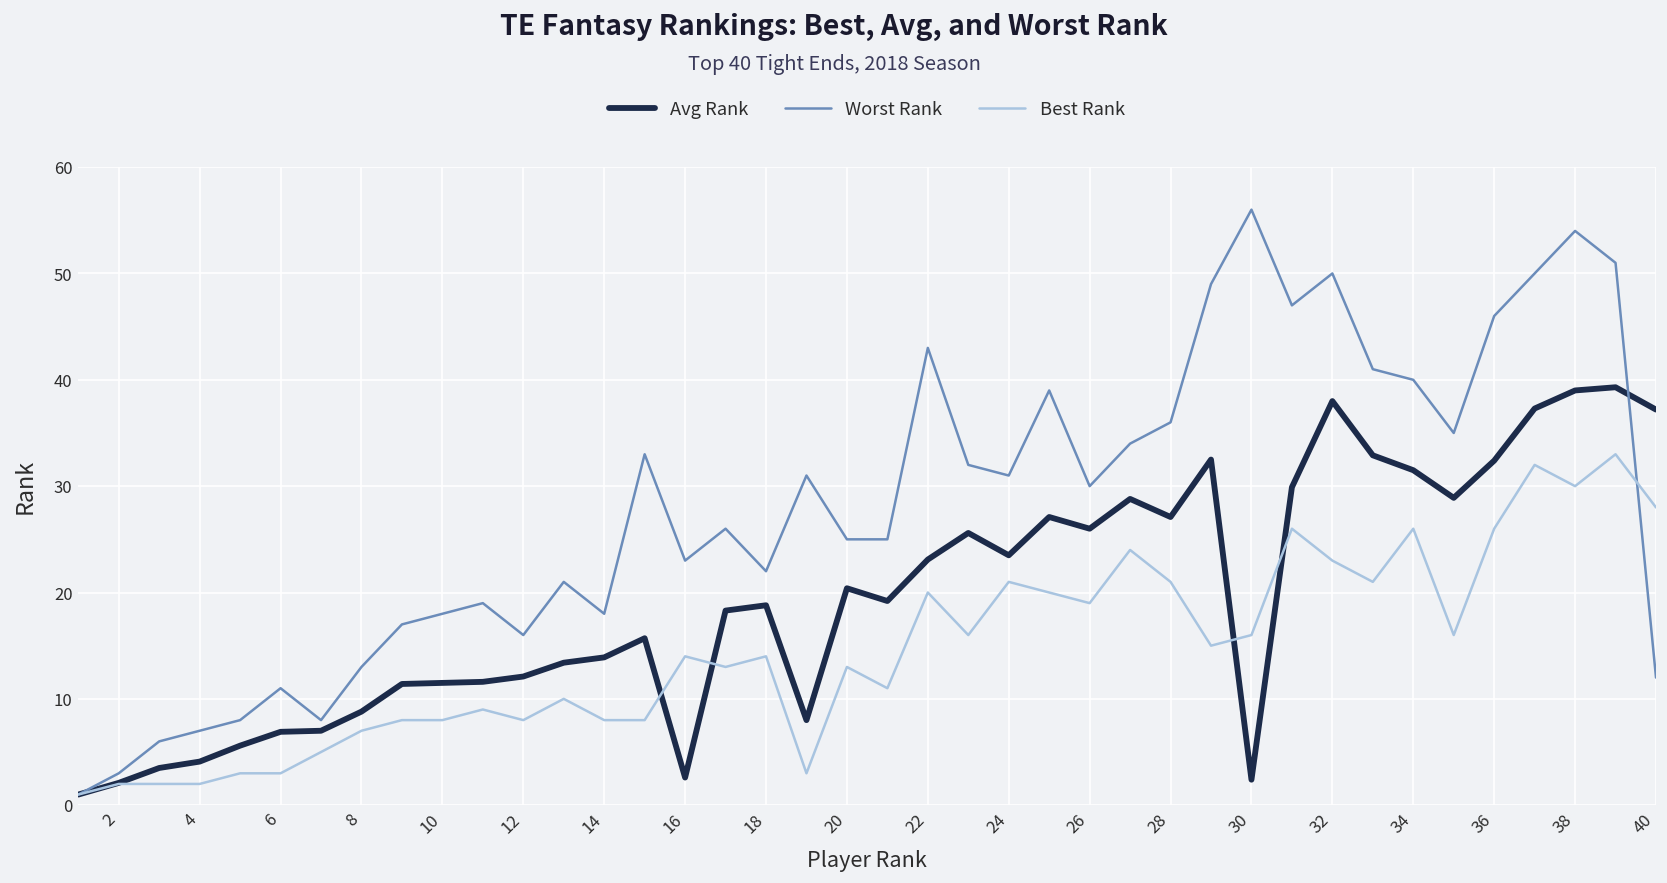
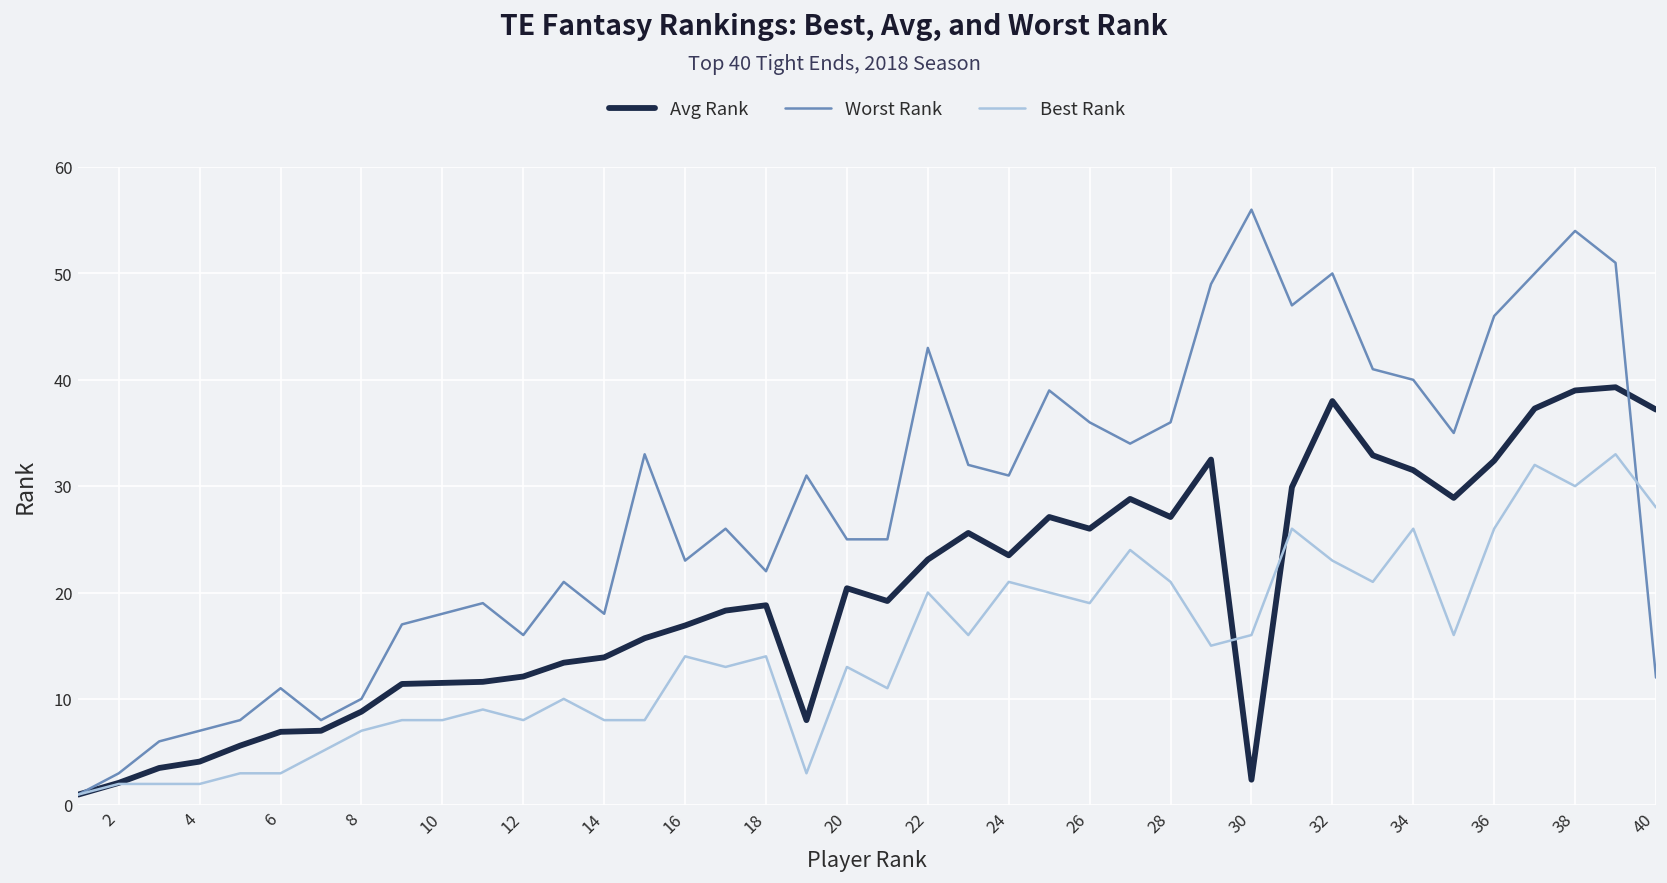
  {
    "Avg Rank": {
      "4": 4,
      "6": 7,
      "8": 9,
      "10": 12,
      "12": 12,
      "14": 14,
-     "16": 3,
+     "16": 17,
      "18": 19,
      "20": 20,
      "22": 23,
      "24": 24,
      "26": 26,
      "28": 27,
      "30": 2,
      "32": 38,
      "34": 32,
      "36": 32,
      "38": 39,
      "40": 37
    },
    "Worst Rank": {
      "2": 3,
      "4": 7,
      "6": 11,
-     "8": 13,
+     "8": 10,
      "10": 18,
      "12": 16,
      "14": 18,
      "16": 23,
      "18": 22,
      "20": 25,
      "22": 43,
      "24": 31,
-     "26": 30,
+     "26": 36,
      "28": 36,
      "30": 56,
      "32": 50,
      "34": 40,
      "36": 46,
      "38": 54,
      "40": 12
    },
    "Best Rank": {
      "4": 2,
      "6": 3,
      "8": 7,
      "10": 8,
      "12": 8,
      "14": 8,
      "16": 14,
      "18": 14,
      "20": 13,
      "22": 20,
      "24": 21,
      "26": 19,
      "28": 21,
      "30": 16,
      "32": 23,
      "34": 26,
      "36": 26,
      "38": 30,
      "40": 28
    }
  }
